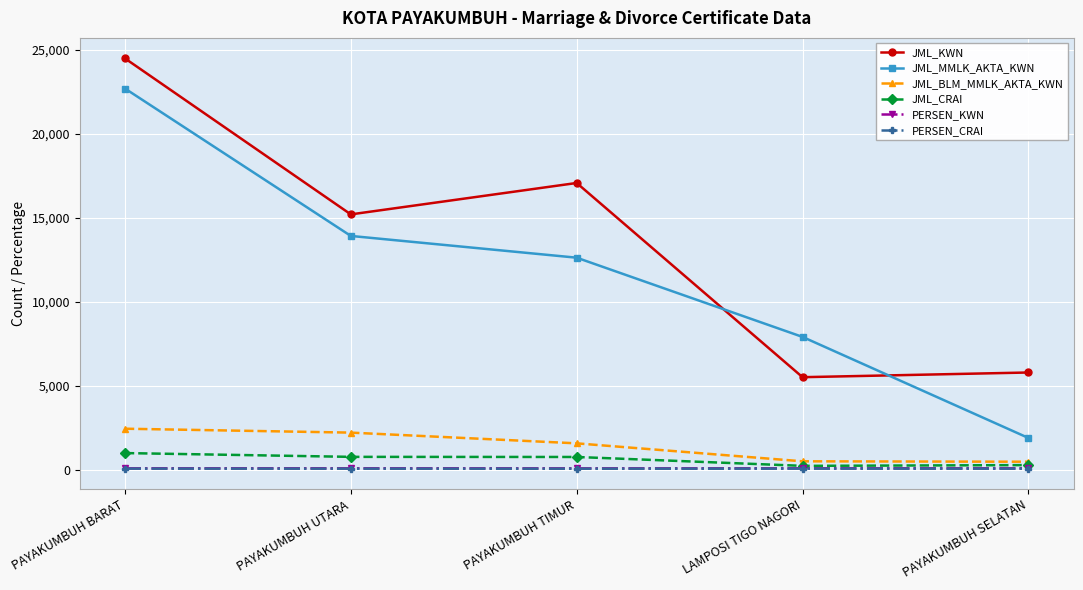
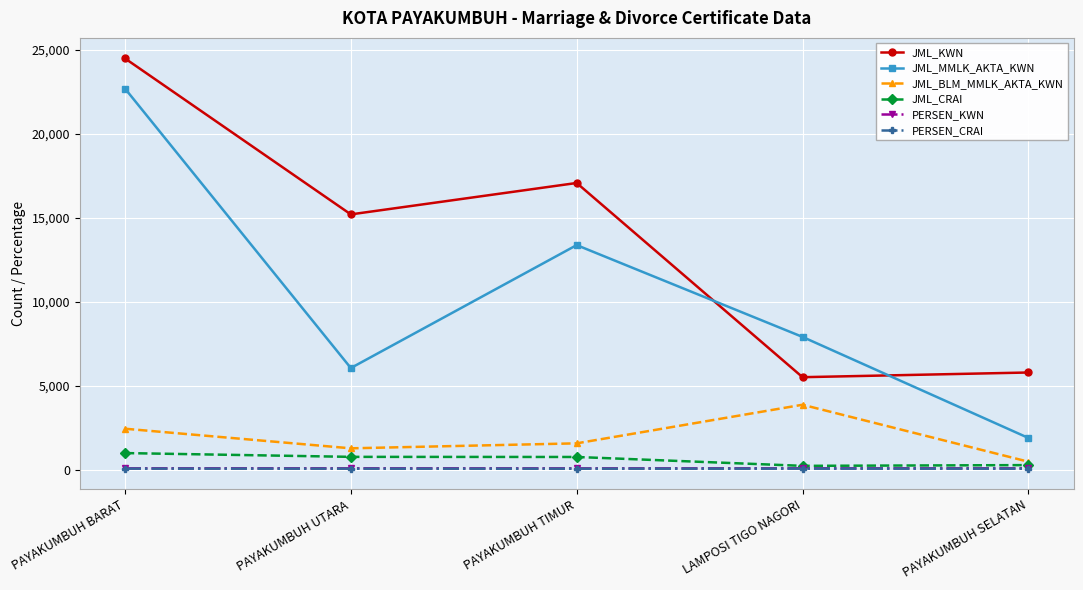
  {
    "JML_KWN": {
      "PAYAKUMBUH BARAT": "24,500",
      "PAYAKUMBUH UTARA": "15,200",
      "PAYAKUMBUH TIMUR": "17,100",
      "LAMPOSI TIGO NAGORI": "5,500",
      "PAYAKUMBUH SELATAN": "5,800"
    },
    "JML_MMLK_AKTA_KWN": {
      "PAYAKUMBUH BARAT": "22,700",
-     "PAYAKUMBUH UTARA": "13,900",
-     "PAYAKUMBUH TIMUR": "12,600",
+     "PAYAKUMBUH UTARA": "6,100",
+     "PAYAKUMBUH TIMUR": "13,400",
      "LAMPOSI TIGO NAGORI": "7,900",
      "PAYAKUMBUH SELATAN": "1,900"
    },
    "JML_BLM_MMLK_AKTA_KWN": {
      "PAYAKUMBUH BARAT": "2,400",
-     "PAYAKUMBUH UTARA": "2,200",
+     "PAYAKUMBUH UTARA": "1,300",
      "PAYAKUMBUH TIMUR": "1,600",
-     "LAMPOSI TIGO NAGORI": "500",
+     "LAMPOSI TIGO NAGORI": "3,900",
      "PAYAKUMBUH SELATAN": "500"
    },
    "JML_CRAI": {
      "PAYAKUMBUH BARAT": "1,000",
      "PAYAKUMBUH UTARA": "800",
      "PAYAKUMBUH TIMUR": "800",
      "PAYAKUMBUH SELATAN": "300"
    }
  }
